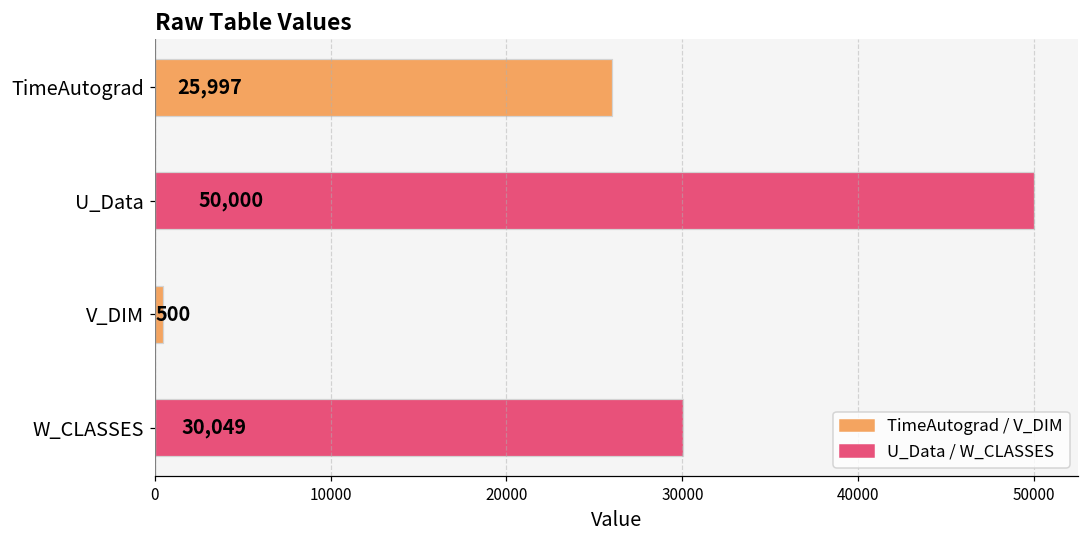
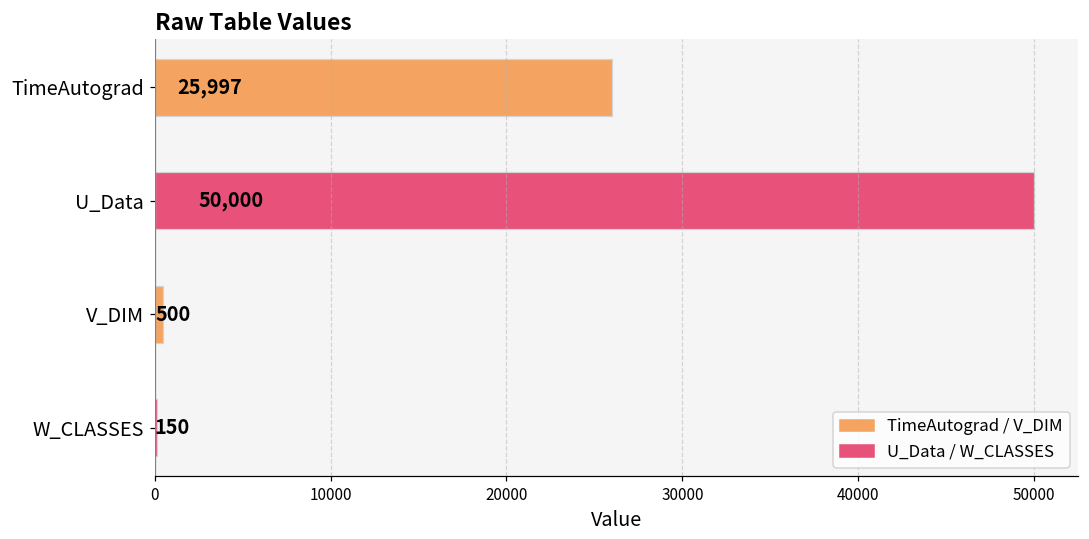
  {
    "TimeAutograd": "25,997",
    "U_Data": "50,000",
    "V_DIM": "500",
-   "W_CLASSES": "30,049"
+   "W_CLASSES": "150"
  }
